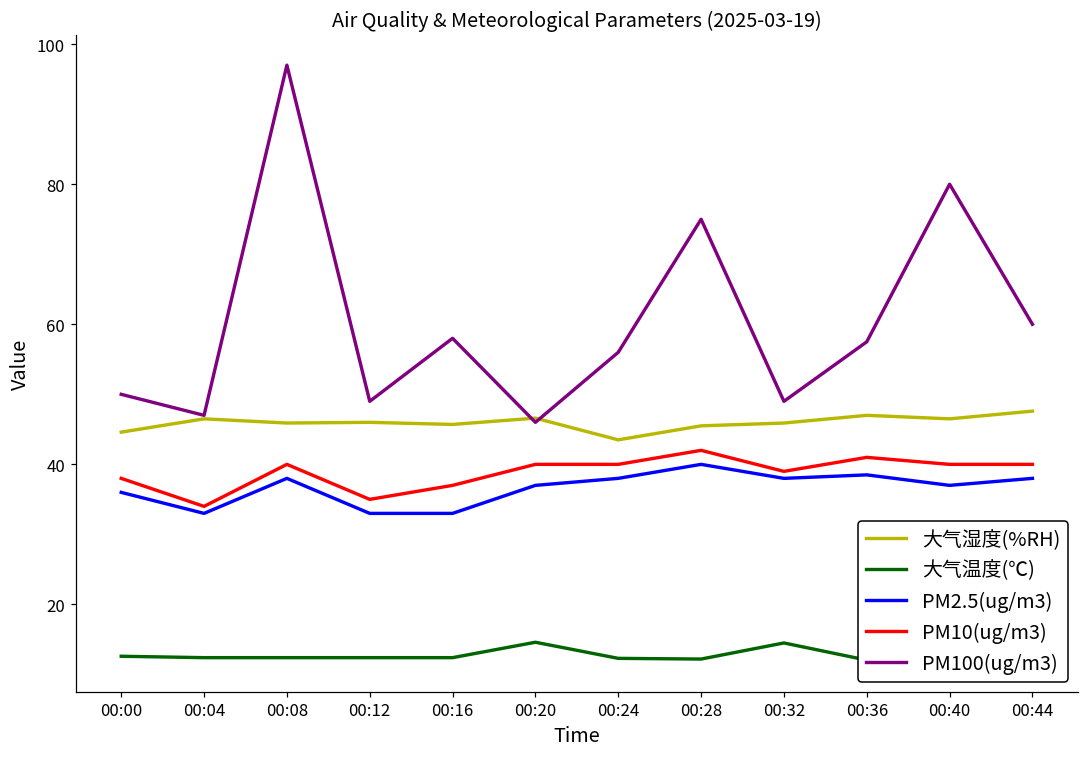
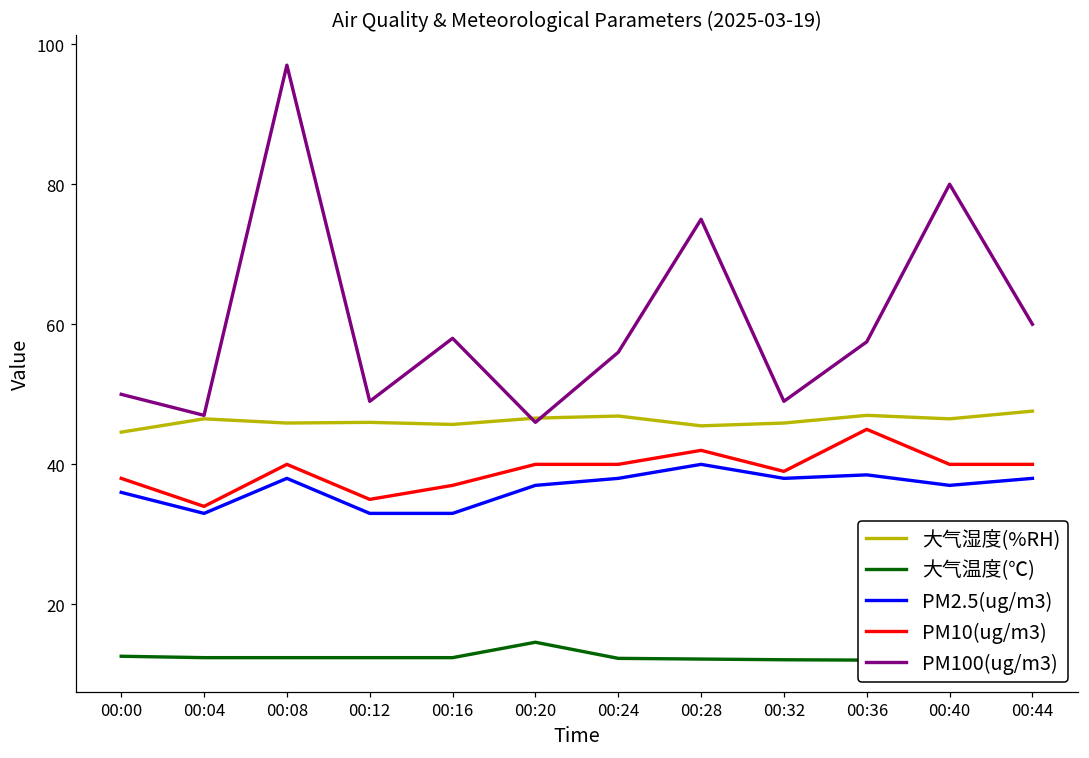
  {
    "大气湿度(%RH)": {
      "00:00": 45,
      "00:04": 47,
      "00:08": 46,
      "00:12": 46,
      "00:16": 46,
      "00:20": 47,
-     "00:24": 44,
+     "00:24": 47,
      "00:28": 46,
      "00:32": 46,
      "00:36": 47,
      "00:40": 47,
      "00:44": 48
    },
    "大气温度(℃)": {
      "00:00": 13,
      "00:04": 12,
      "00:08": 12,
      "00:12": 12,
      "00:16": 12,
      "00:20": 15,
      "00:24": 12,
      "00:28": 12,
-     "00:32": 15
+     "00:32": 12
    },
    "PM2.5(ug/m3)": {
      "00:00": 36,
      "00:04": 33,
      "00:08": 38,
      "00:12": 33,
      "00:16": 33,
      "00:20": 37,
      "00:24": 38,
      "00:28": 40,
      "00:32": 38,
      "00:36": 39,
      "00:40": 37,
      "00:44": 38
    },
    "PM10(ug/m3)": {
      "00:00": 38,
      "00:04": 34,
      "00:08": 40,
      "00:12": 35,
      "00:16": 37,
      "00:20": 40,
      "00:24": 40,
      "00:28": 42,
      "00:32": 39,
-     "00:36": 41,
+     "00:36": 45,
      "00:40": 40,
      "00:44": 40
    },
    "PM100(ug/m3)": {
      "00:00": 50,
      "00:04": 47,
      "00:08": 97,
      "00:12": 49,
      "00:16": 58,
      "00:20": 46,
      "00:24": 56,
      "00:28": 75,
      "00:32": 49,
      "00:36": 58,
      "00:40": 80,
      "00:44": 60
    }
  }
